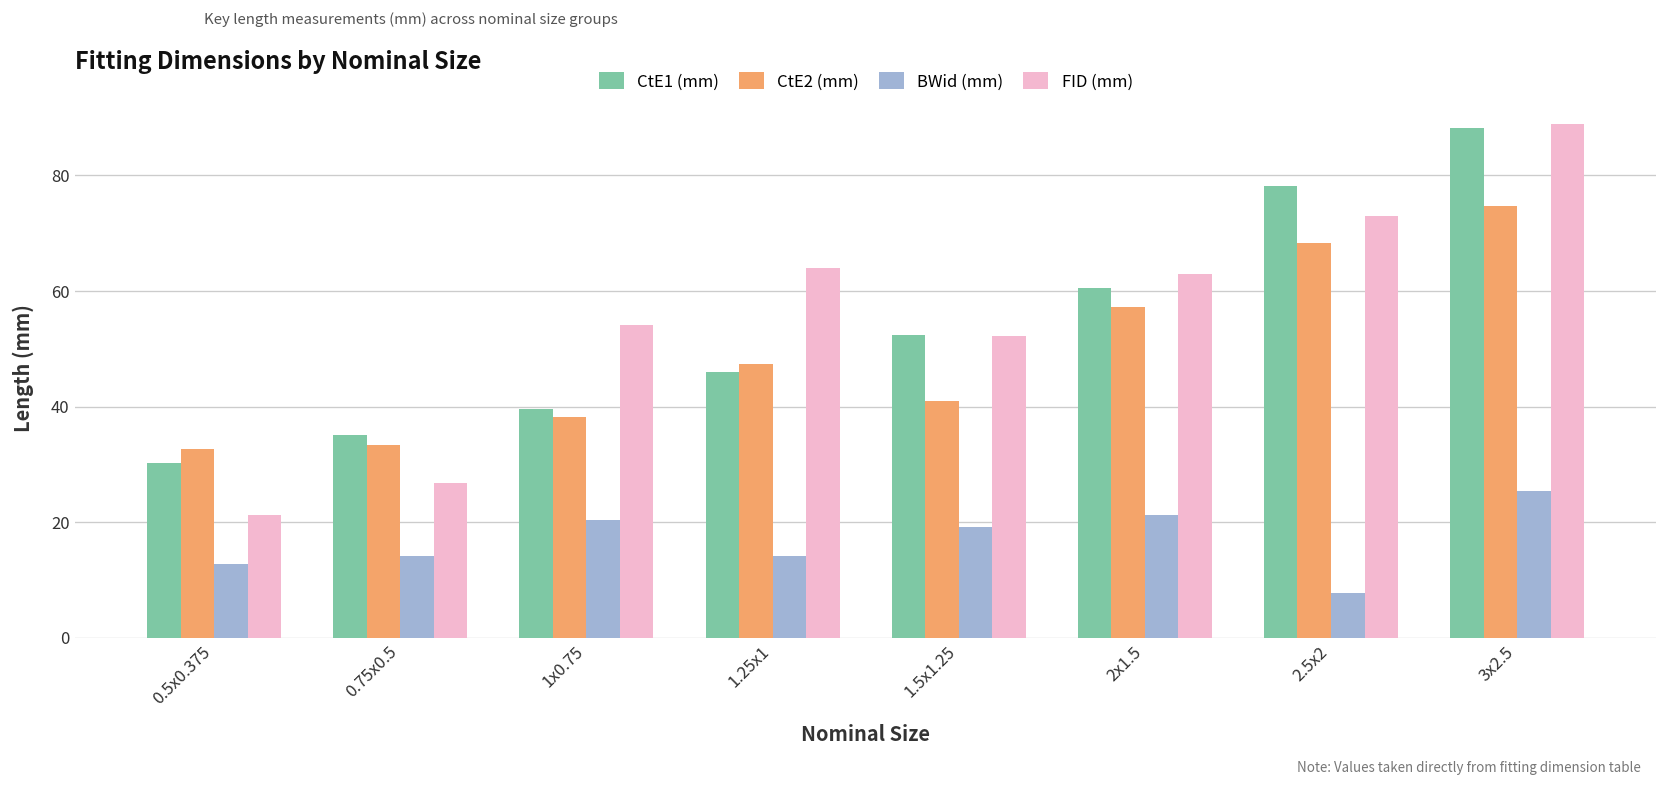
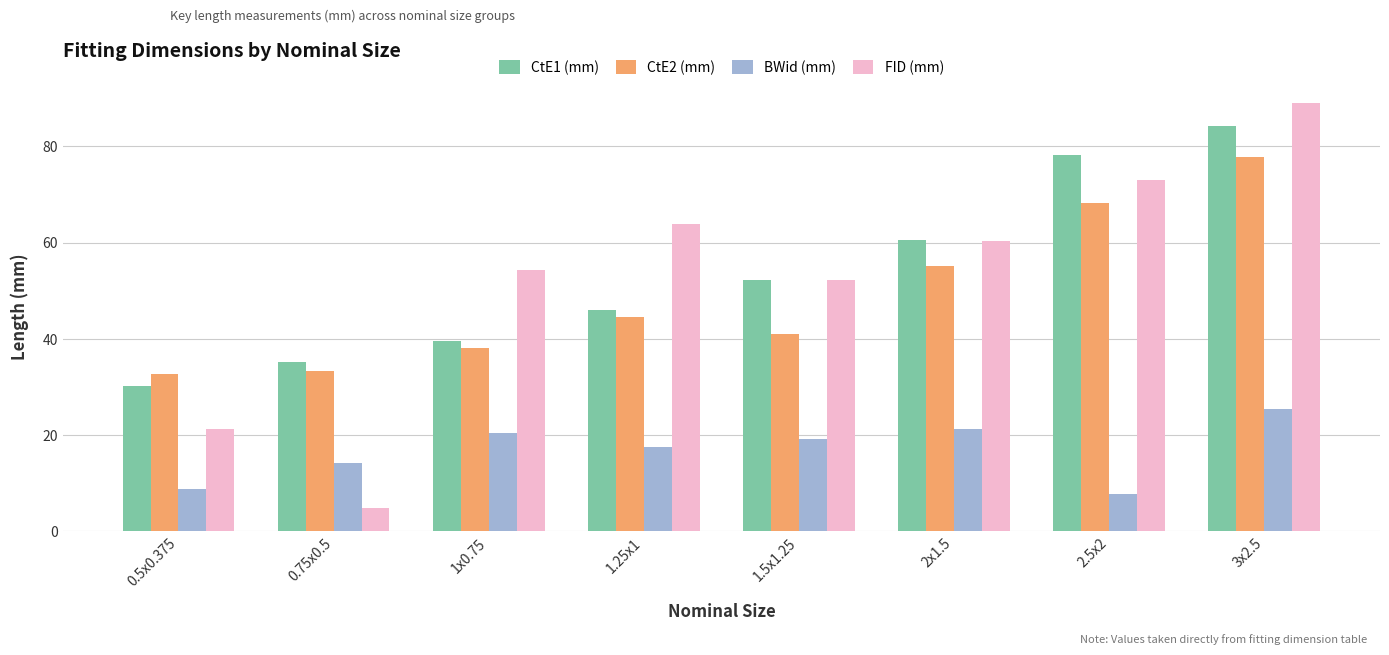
  {
    "CtE1 (mm)": {
      "0.5x0.375": 30,
      "0.75x0.5": 35,
      "1x0.75": 40,
      "1.25x1": 46,
      "1.5x1.25": 52,
      "2x1.5": 61,
      "2.5x2": 78,
-     "3x2.5": 88
+     "3x2.5": 84
    },
    "CtE2 (mm)": {
      "0.5x0.375": 33,
      "0.75x0.5": 33,
      "1x0.75": 38,
-     "1.25x1": 47,
+     "1.25x1": 45,
      "1.5x1.25": 41,
-     "2x1.5": 57,
+     "2x1.5": 55,
      "2.5x2": 68,
-     "3x2.5": 75
+     "3x2.5": 78
    },
    "BWid (mm)": {
-     "0.5x0.375": 13,
+     "0.5x0.375": 9,
      "0.75x0.5": 14,
      "1x0.75": 20,
-     "1.25x1": 14,
+     "1.25x1": 18,
      "1.5x1.25": 19,
      "2x1.5": 21,
      "2.5x2": 8,
      "3x2.5": 25
    },
    "FID (mm)": {
      "0.5x0.375": 21,
-     "0.75x0.5": 27,
+     "0.75x0.5": 5,
      "1x0.75": 54,
      "1.25x1": 64,
      "1.5x1.25": 52,
-     "2x1.5": 63,
+     "2x1.5": 60,
      "2.5x2": 73,
      "3x2.5": 89
    }
  }
